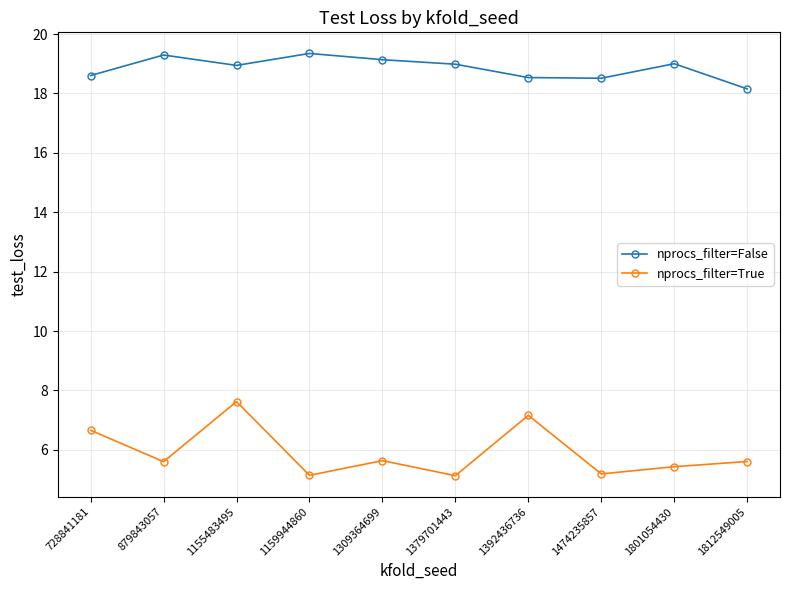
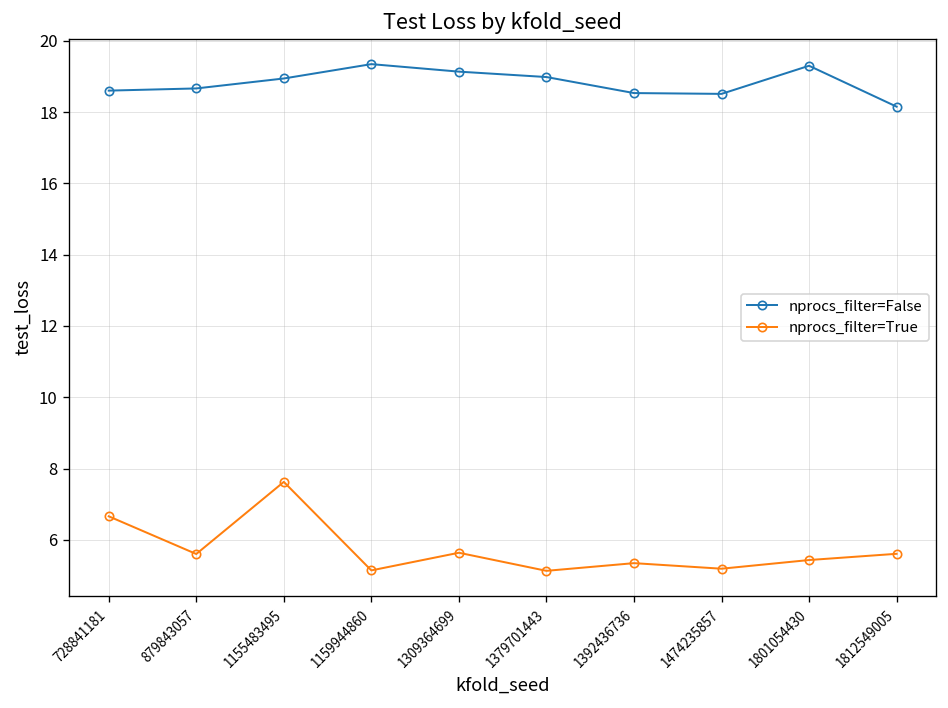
  {
    "nprocs_filter=False": {
      "728841181": 18.6,
-     "879843057": 19.3,
+     "879843057": 18.7,
      "1155483495": 18.9,
      "1159944860": 19.3,
      "1309364699": 19.1,
      "1379701443": 19.0,
      "1392436736": 18.5,
      "1474235857": 18.5,
-     "1801054430": 19.0,
+     "1801054430": 19.3,
      "1812549005": 18.2
    },
    "nprocs_filter=True": {
      "728841181": 6.7,
      "879843057": 5.6,
      "1155483495": 7.6,
      "1159944860": 5.1,
      "1309364699": 5.6,
      "1379701443": 5.1,
-     "1392436736": 7.2,
+     "1392436736": 5.3,
      "1474235857": 5.2,
      "1801054430": 5.4,
      "1812549005": 5.6
    }
  }
